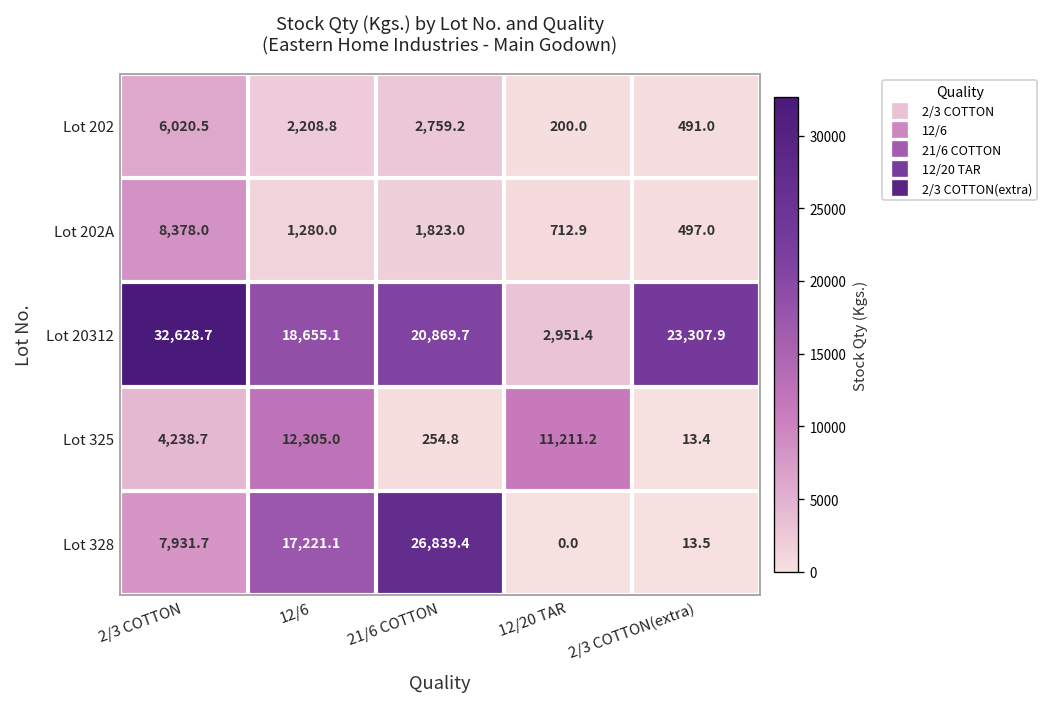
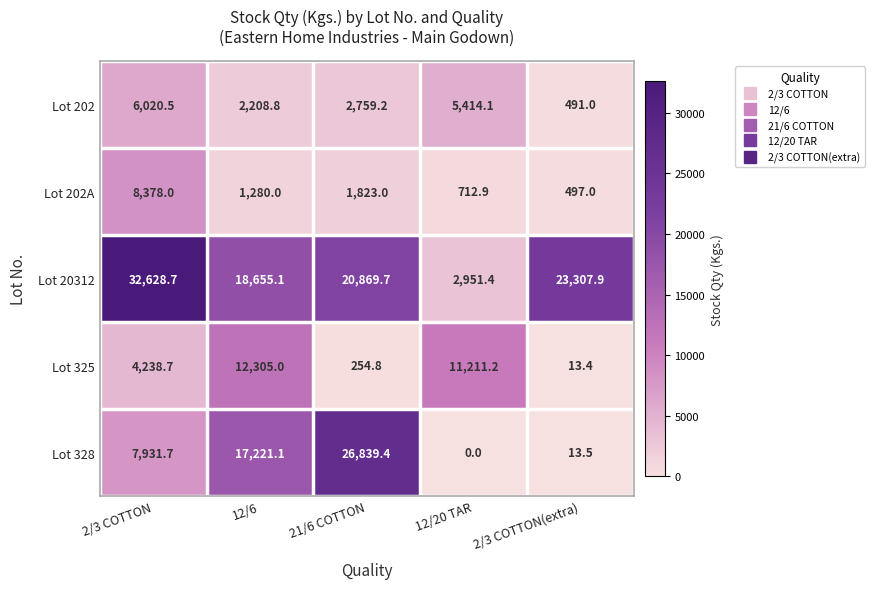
  {
    "Lot 202": {
      "2/3 COTTON": "6,020.5",
      "12/6": "2,208.8",
      "21/6 COTTON": "2,759.2",
-     "12/20 TAR": "200.0",
+     "12/20 TAR": "5,414.1",
      "2/3 COTTON(extra)": "491.0"
    },
    "Lot 202A": {
      "2/3 COTTON": "8,378.0",
      "12/6": "1,280.0",
      "21/6 COTTON": "1,823.0",
      "12/20 TAR": "712.9",
      "2/3 COTTON(extra)": "497.0"
    },
    "Lot 20312": {
      "2/3 COTTON": "32,628.7",
      "12/6": "18,655.1",
      "21/6 COTTON": "20,869.7",
      "12/20 TAR": "2,951.4",
      "2/3 COTTON(extra)": "23,307.9"
    },
    "Lot 325": {
      "2/3 COTTON": "4,238.7",
      "12/6": "12,305.0",
      "21/6 COTTON": "254.8",
      "12/20 TAR": "11,211.2",
      "2/3 COTTON(extra)": "13.4"
    },
    "Lot 328": {
      "2/3 COTTON": "7,931.7",
      "12/6": "17,221.1",
      "21/6 COTTON": "26,839.4",
      "12/20 TAR": "0.0",
      "2/3 COTTON(extra)": "13.5"
    }
  }
